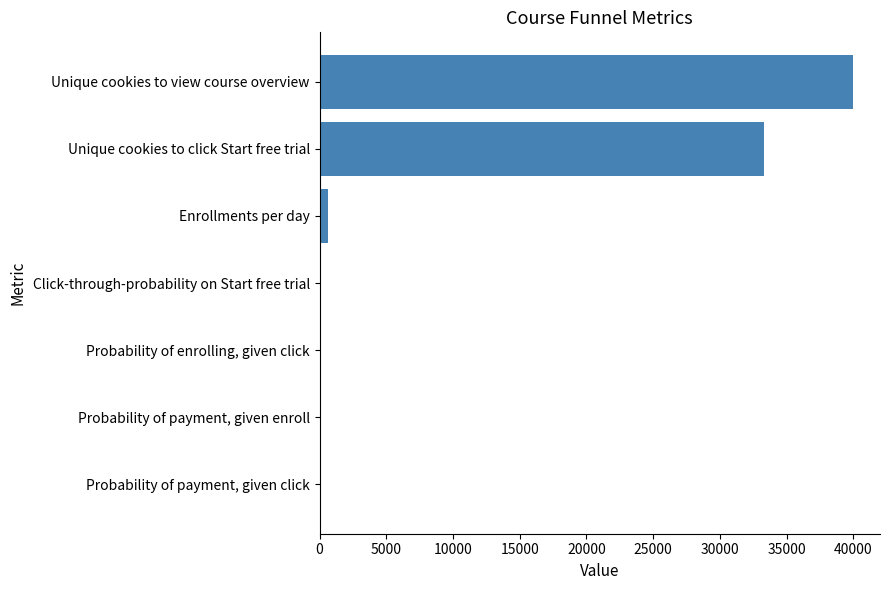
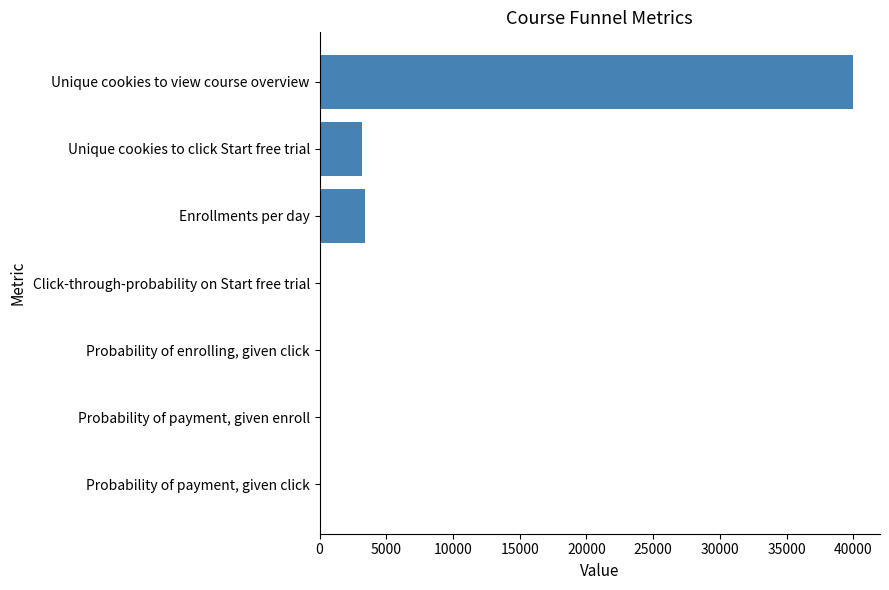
  {
    "Unique cookies to view course overview": 40000,
-   "Unique cookies to click Start free trial": 33300,
-   "Enrollments per day": 700
+   "Unique cookies to click Start free trial": 3200,
+   "Enrollments per day": 3400
  }
